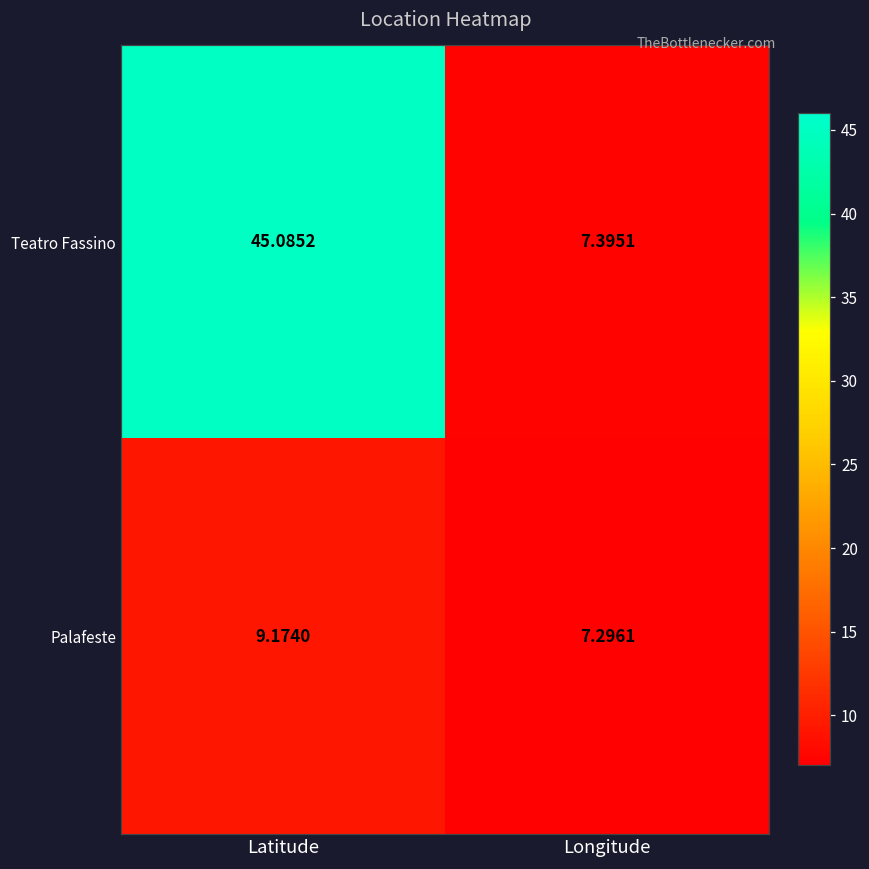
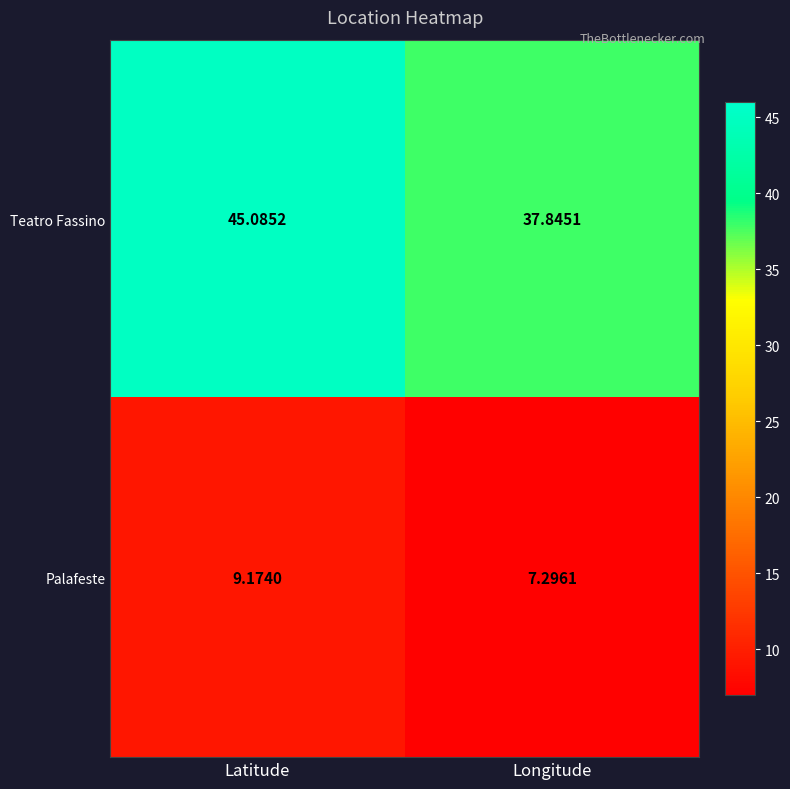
  {
    "Teatro Fassino": {
      "Latitude": 45.0852,
-     "Longitude": 7.3951
+     "Longitude": 37.8451
    },
    "Palafeste": {
      "Latitude": 9.1740,
      "Longitude": 7.2961
    }
  }
